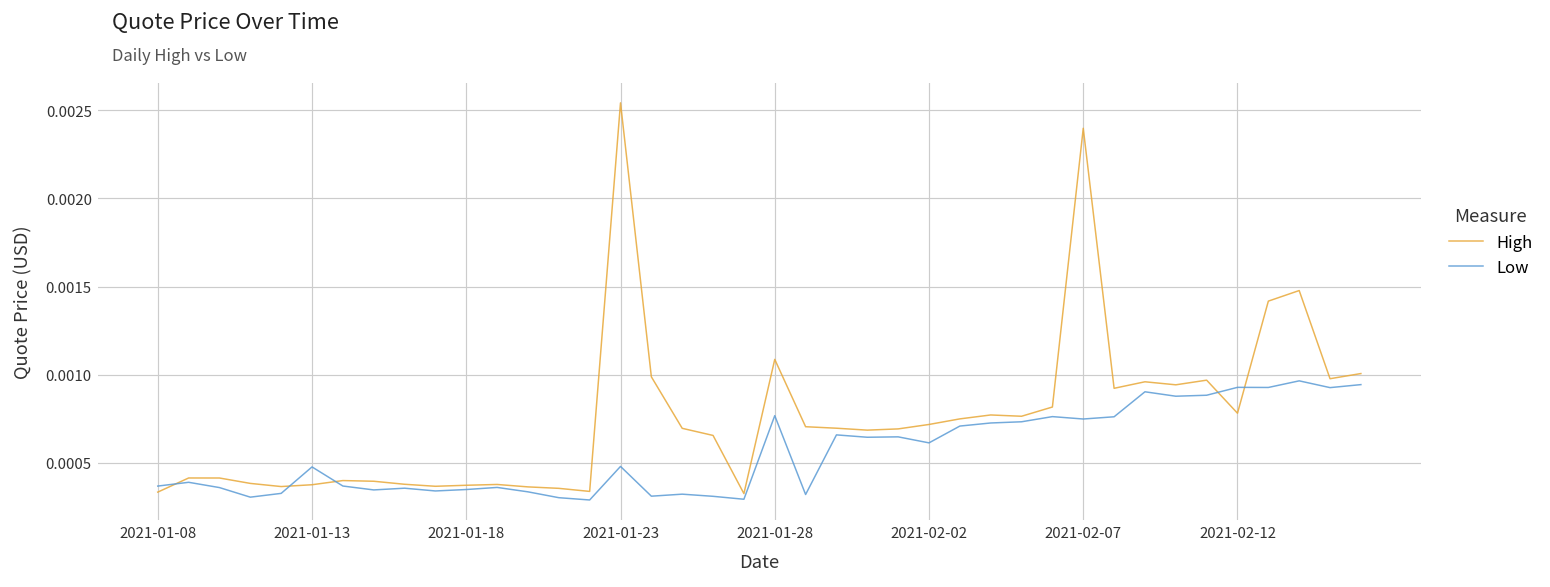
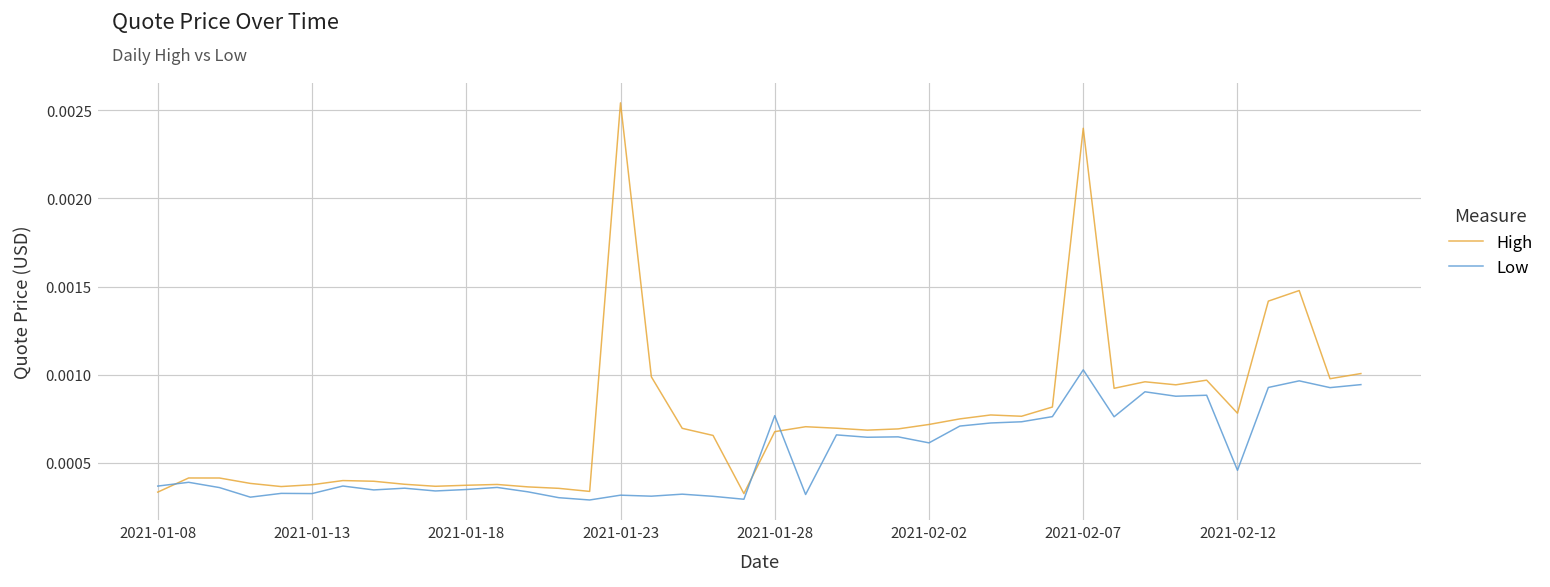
  {
    "High": {
      "2021-01-08": 0.00033,
      "2021-01-13": 0.00038,
      "2021-01-18": 0.00037,
      "2021-01-23": 0.00254,
-     "2021-01-28": 0.00109,
+     "2021-01-28": 0.00068,
      "2021-02-02": 0.00072,
      "2021-02-07": 0.00240,
      "2021-02-12": 0.00078
    },
    "Low": {
      "2021-01-08": 0.00037,
-     "2021-01-13": 0.00048,
+     "2021-01-13": 0.00033,
      "2021-01-18": 0.00035,
-     "2021-01-23": 0.00048,
+     "2021-01-23": 0.00032,
      "2021-01-28": 0.00077,
      "2021-02-02": 0.00061,
-     "2021-02-07": 0.00075,
-     "2021-02-12": 0.00093
+     "2021-02-07": 0.00103,
+     "2021-02-12": 0.00046
    }
  }
